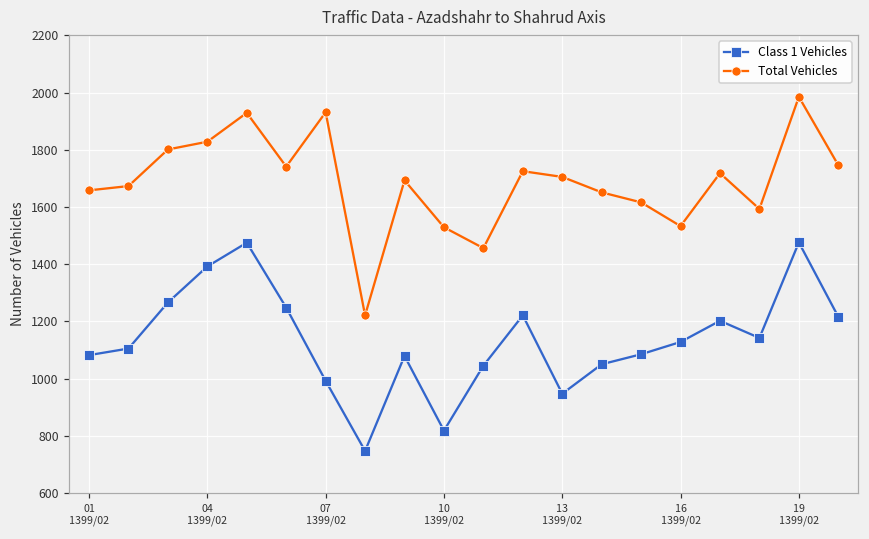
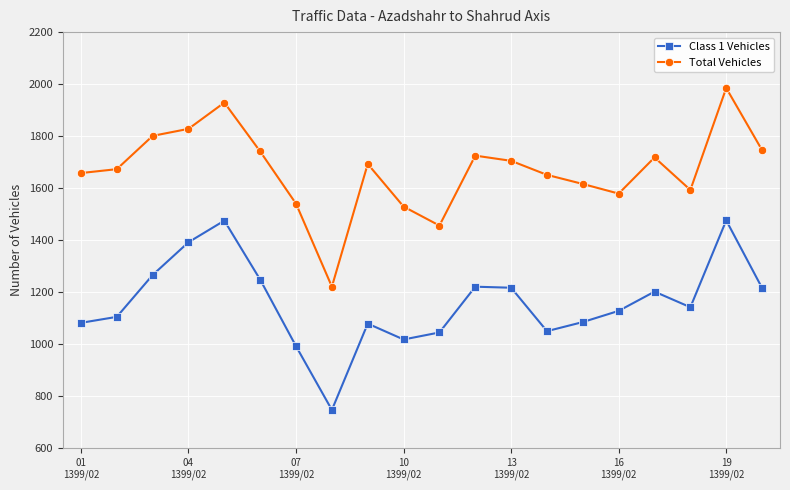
  {
    "Class 1 Vehicles": {
      "01 1399/02": 1080,
      "04 1399/02": 1390,
      "07 1399/02": 990,
-     "10 1399/02": 820,
-     "13 1399/02": 950,
+     "10 1399/02": 1020,
+     "13 1399/02": 1220,
      "16 1399/02": 1130,
      "19 1399/02": 1480
    },
    "Total Vehicles": {
      "01 1399/02": 1660,
      "04 1399/02": 1830,
-     "07 1399/02": 1930,
+     "07 1399/02": 1540,
      "10 1399/02": 1530,
      "13 1399/02": 1710,
-     "16 1399/02": 1530,
+     "16 1399/02": 1580,
      "19 1399/02": 1990
    }
  }
